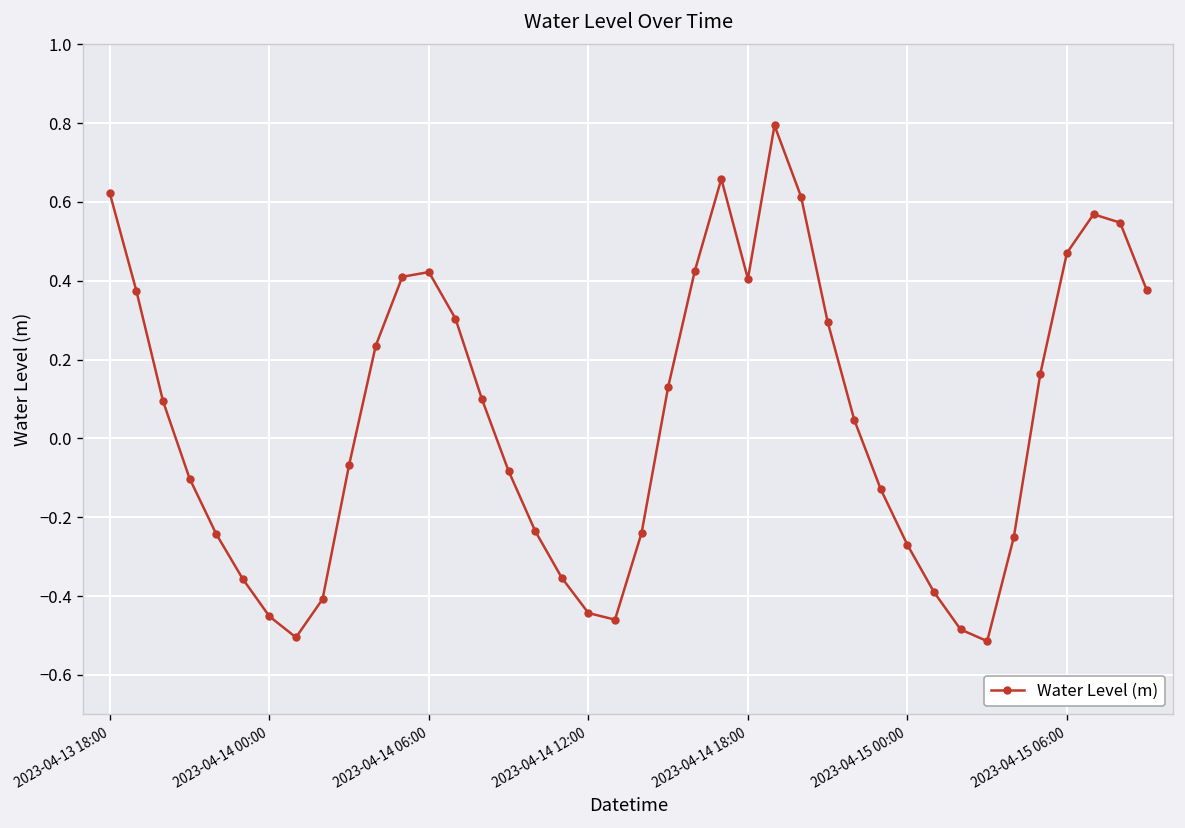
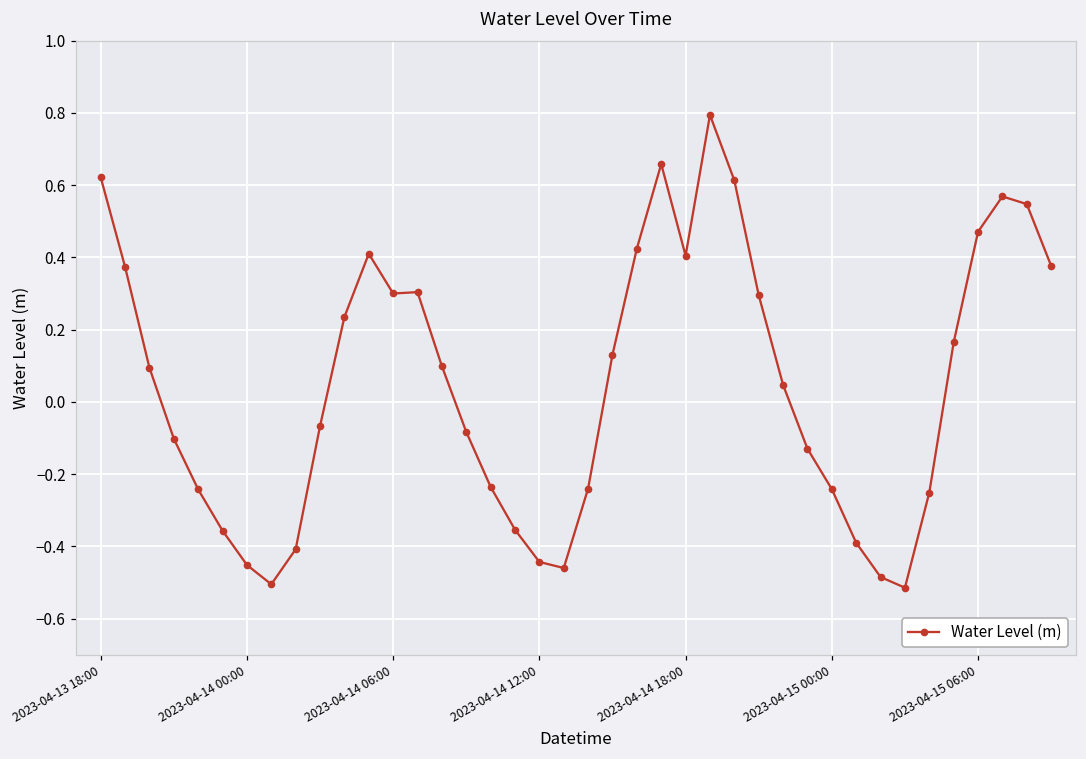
  {
    "2023-04-13 18:00": 0.62,
    "2023-04-14 00:00": -0.45,
-   "2023-04-14 06:00": 0.42,
+   "2023-04-14 06:00": 0.30,
    "2023-04-14 12:00": -0.44,
    "2023-04-14 18:00": 0.40,
-   "2023-04-15 00:00": -0.27,
+   "2023-04-15 00:00": -0.24,
    "2023-04-15 06:00": 0.47
  }
